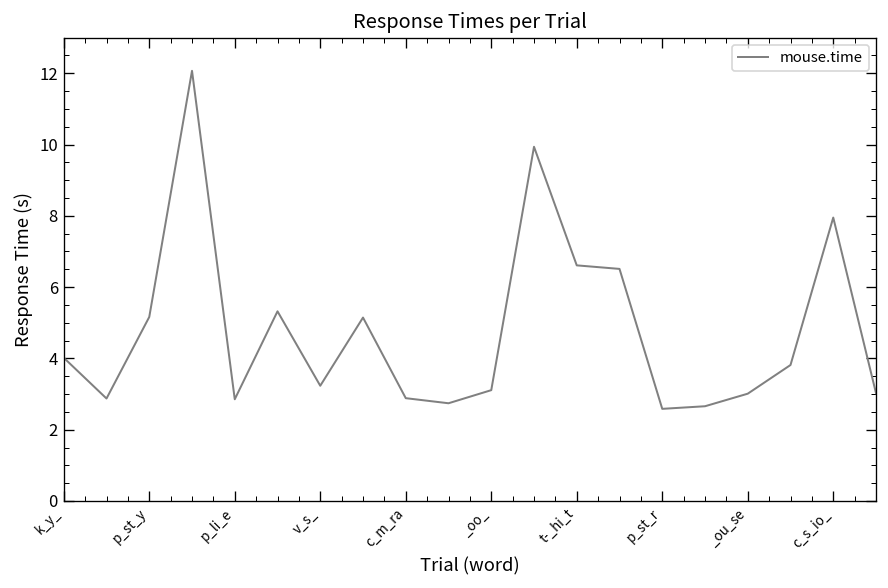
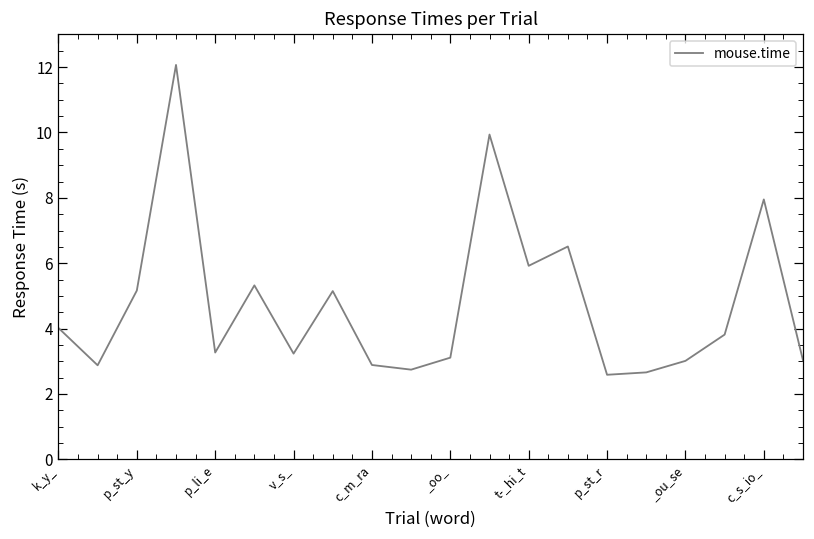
  {
    "k_y_": 4.0,
    "p_st_y": 5.2,
-   "p_li_e": 2.9,
+   "p_li_e": 3.3,
    "v_s_": 3.2,
    "c_m_ra": 2.9,
    "_oo_": 3.1,
-   "t-_hi_t": 6.6,
+   "t-_hi_t": 5.9,
    "p_st_r": 2.6,
    "_ou_se": 3.0,
    "c_s_io_": 8.0
  }
